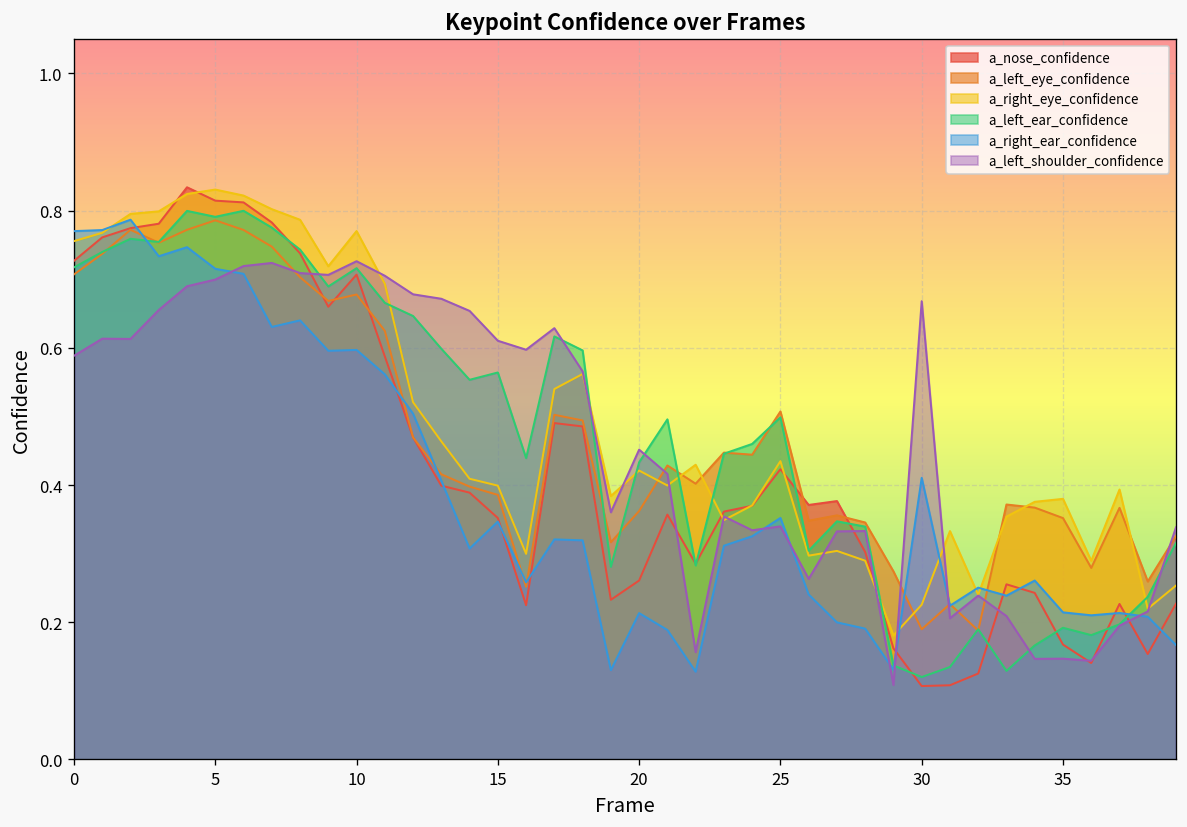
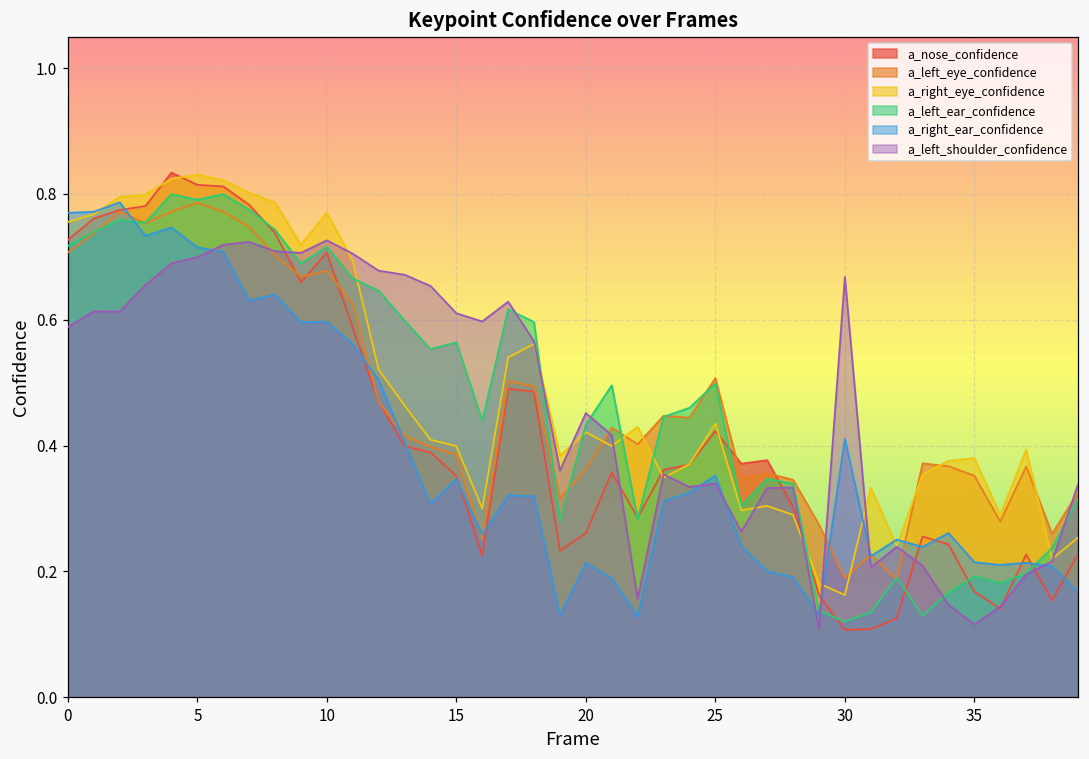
  {
    "a_right_eye_confidence": {
      "0": 0.76,
      "5": 0.83,
      "10": 0.77,
      "15": 0.40,
      "20": 0.42,
      "25": 0.43,
-     "30": 0.23,
+     "30": 0.16,
      "35": 0.38
    },
    "a_left_ear_confidence": {
      "0": 0.72,
      "5": 0.79,
      "10": 0.72,
      "15": 0.56,
      "20": 0.43,
      "25": 0.50,
      "30": 0.12,
      "35": 0.19
    },
    "a_right_ear_confidence": {
      "0": 0.77,
      "5": 0.72,
      "10": 0.60,
      "15": 0.35,
      "20": 0.21,
      "25": 0.35,
      "30": 0.41,
      "35": 0.21
    },
    "a_left_shoulder_confidence": {
      "0": 0.59,
      "5": 0.70,
      "10": 0.73,
      "15": 0.61,
      "20": 0.45,
      "25": 0.34,
      "30": 0.67,
-     "35": 0.15
+     "35": 0.12
    }
  }
